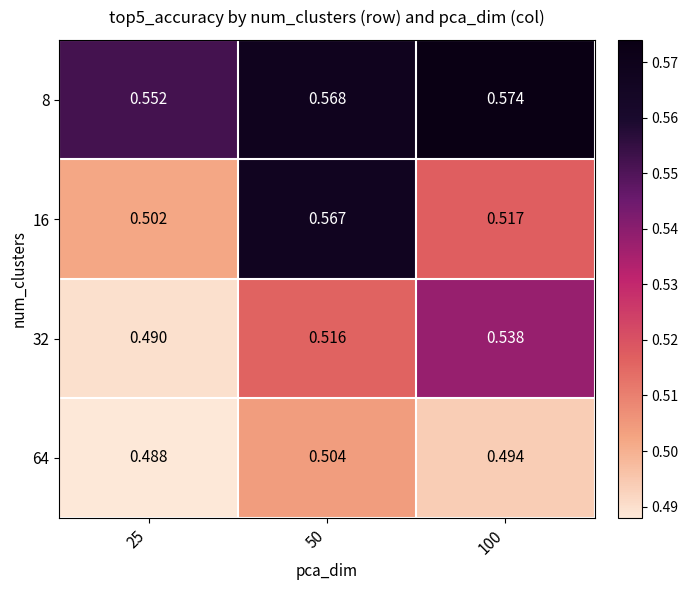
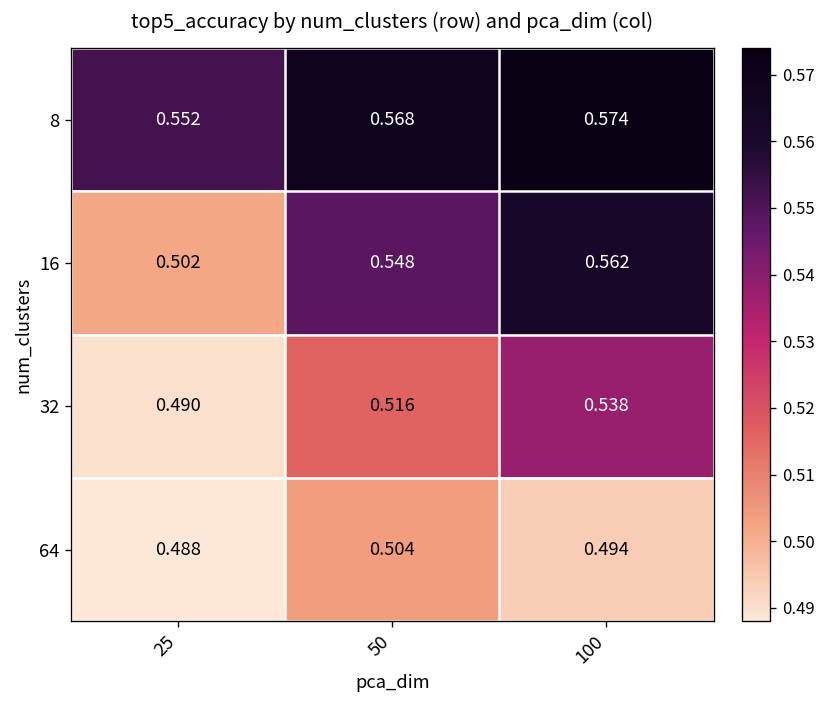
  {
    "8": {
      "25": 0.552,
      "50": 0.568,
      "100": 0.574
    },
    "16": {
      "25": 0.502,
-     "50": 0.567,
-     "100": 0.517
+     "50": 0.548,
+     "100": 0.562
    },
    "32": {
      "25": 0.490,
      "50": 0.516,
      "100": 0.538
    },
    "64": {
      "25": 0.488,
      "50": 0.504,
      "100": 0.494
    }
  }
